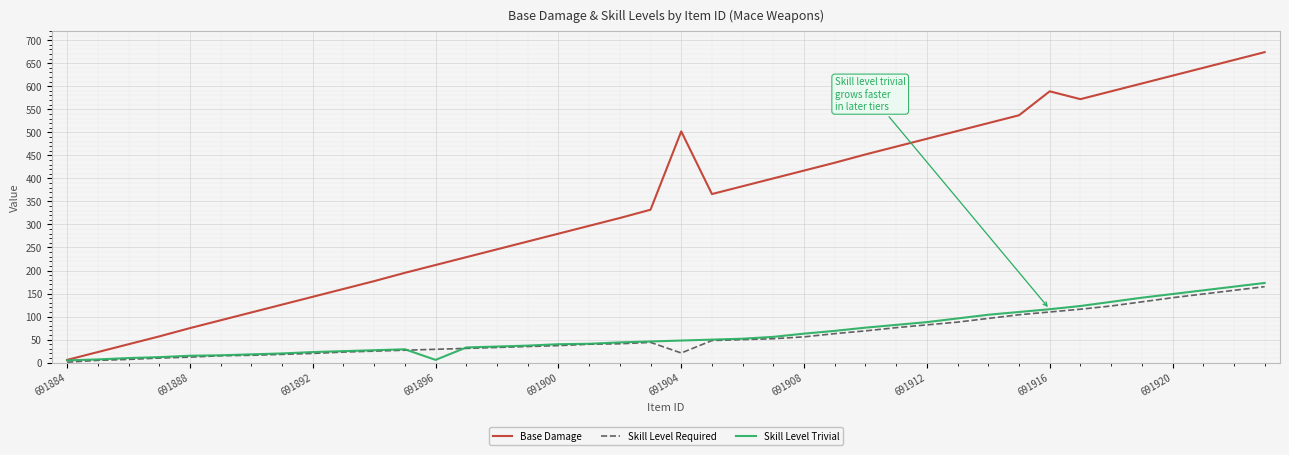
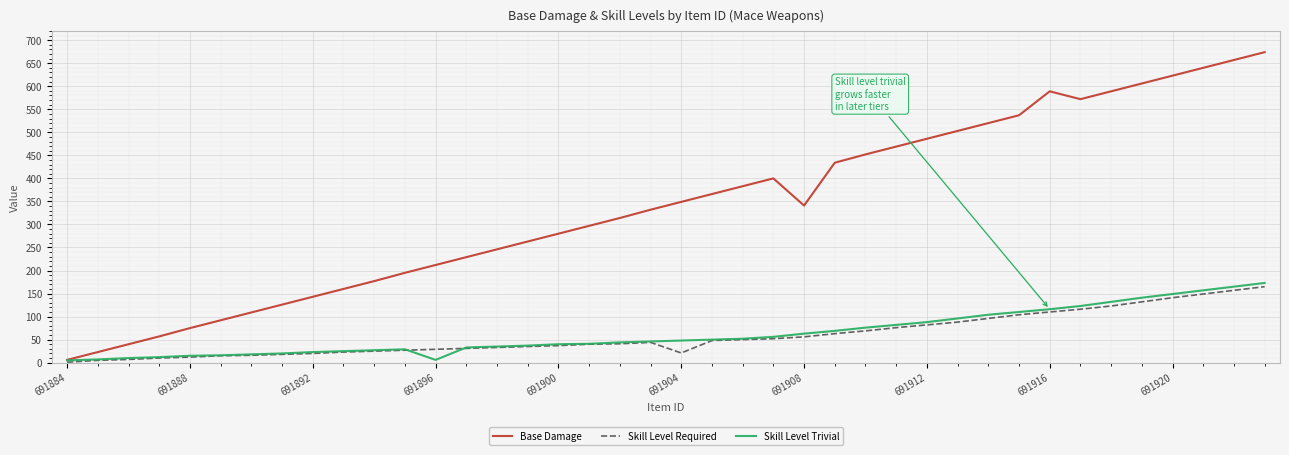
  {
    "Base Damage": {
      "691888": 80,
      "691892": 140,
      "691896": 210,
      "691900": 280,
-     "691904": 500,
-     "691908": 420,
+     "691904": 350,
+     "691908": 340,
      "691912": 490,
      "691916": 590,
      "691920": 620
    },
    "Skill Level Required": {
      "691896": 30,
      "691904": 20,
      "691908": 60,
      "691912": 80,
      "691916": 110,
      "691920": 140
    },
    "Skill Level Trivial": {
      "691896": 10,
      "691904": 50,
      "691908": 60,
      "691912": 90,
      "691916": 120,
      "691920": 150
    }
  }
